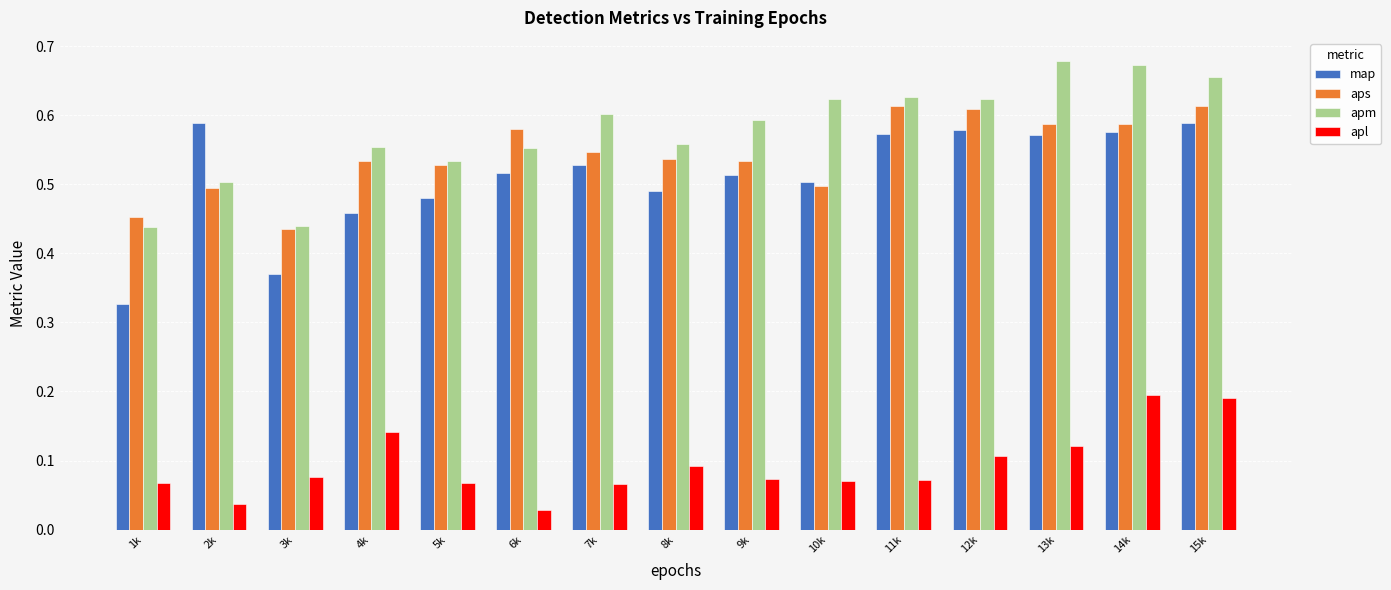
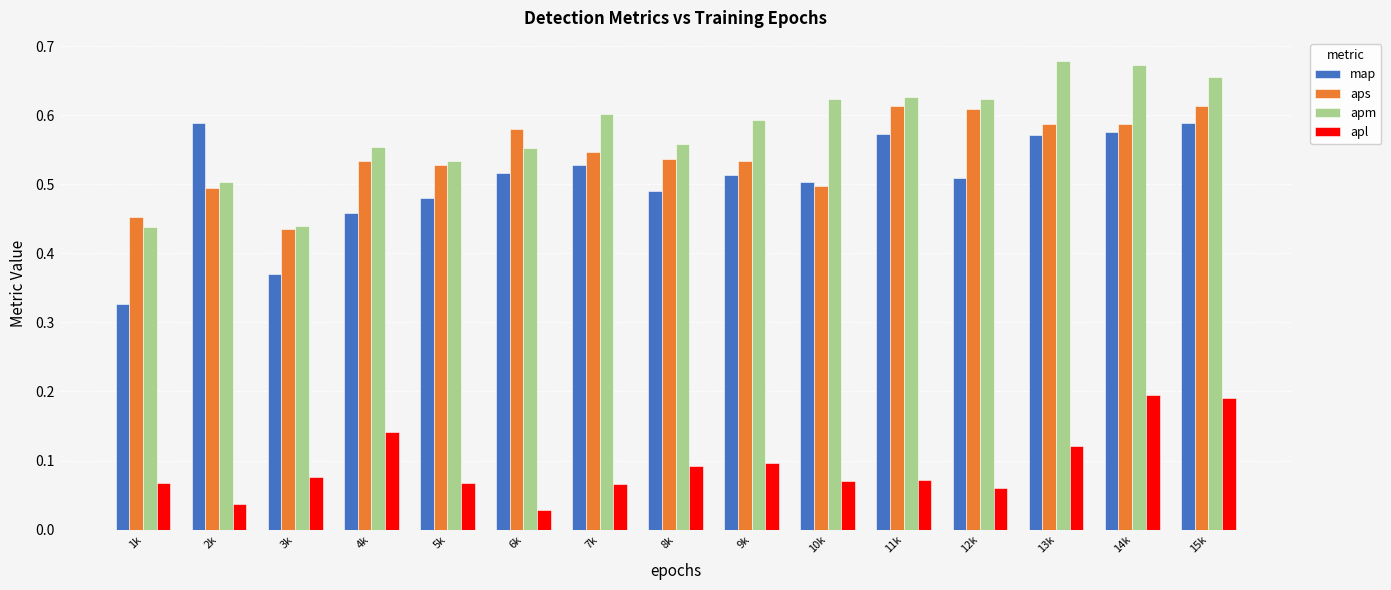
  {
    "map": {
      "1k": 0.33,
      "2k": 0.59,
      "3k": 0.37,
      "4k": 0.46,
      "5k": 0.48,
      "6k": 0.52,
      "7k": 0.53,
      "8k": 0.49,
      "9k": 0.51,
      "10k": 0.50,
      "11k": 0.57,
-     "12k": 0.58,
+     "12k": 0.51,
      "13k": 0.57,
      "14k": 0.58,
      "15k": 0.59
    },
    "aps": {
      "1k": 0.45,
      "2k": 0.49,
      "3k": 0.44,
      "4k": 0.53,
      "5k": 0.53,
      "6k": 0.58,
      "7k": 0.55,
      "8k": 0.54,
      "9k": 0.53,
      "10k": 0.50,
      "11k": 0.61,
      "12k": 0.61,
      "13k": 0.59,
      "14k": 0.59,
      "15k": 0.61
    },
    "apm": {
      "1k": 0.44,
      "2k": 0.50,
      "3k": 0.44,
      "4k": 0.55,
      "5k": 0.53,
      "6k": 0.55,
      "7k": 0.60,
      "8k": 0.56,
      "9k": 0.59,
      "10k": 0.62,
      "11k": 0.63,
      "12k": 0.62,
      "13k": 0.68,
      "14k": 0.67,
      "15k": 0.66
    },
    "apl": {
      "1k": 0.07,
      "2k": 0.04,
      "3k": 0.08,
      "4k": 0.14,
      "5k": 0.07,
      "6k": 0.03,
      "7k": 0.07,
      "8k": 0.09,
-     "9k": 0.07,
+     "9k": 0.10,
      "10k": 0.07,
      "11k": 0.07,
-     "12k": 0.11,
+     "12k": 0.06,
      "13k": 0.12,
      "14k": 0.20,
      "15k": 0.19
    }
  }
